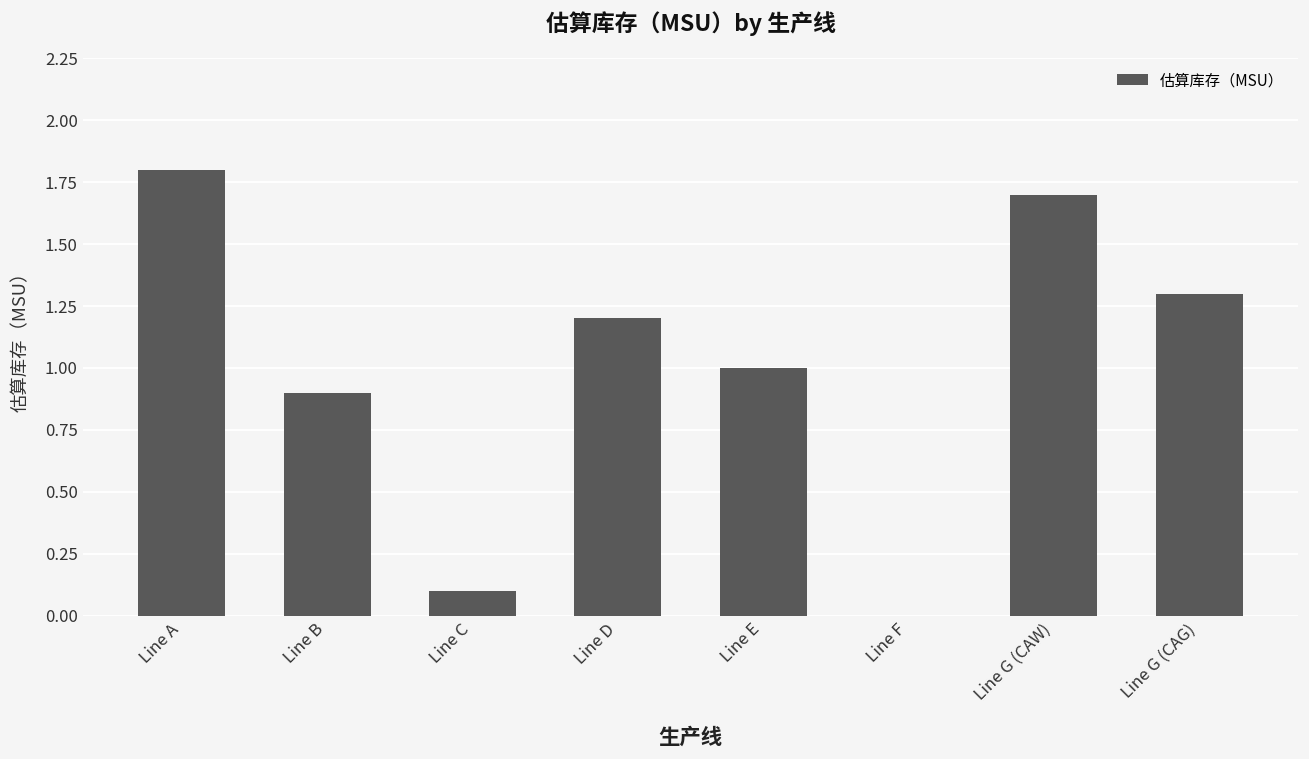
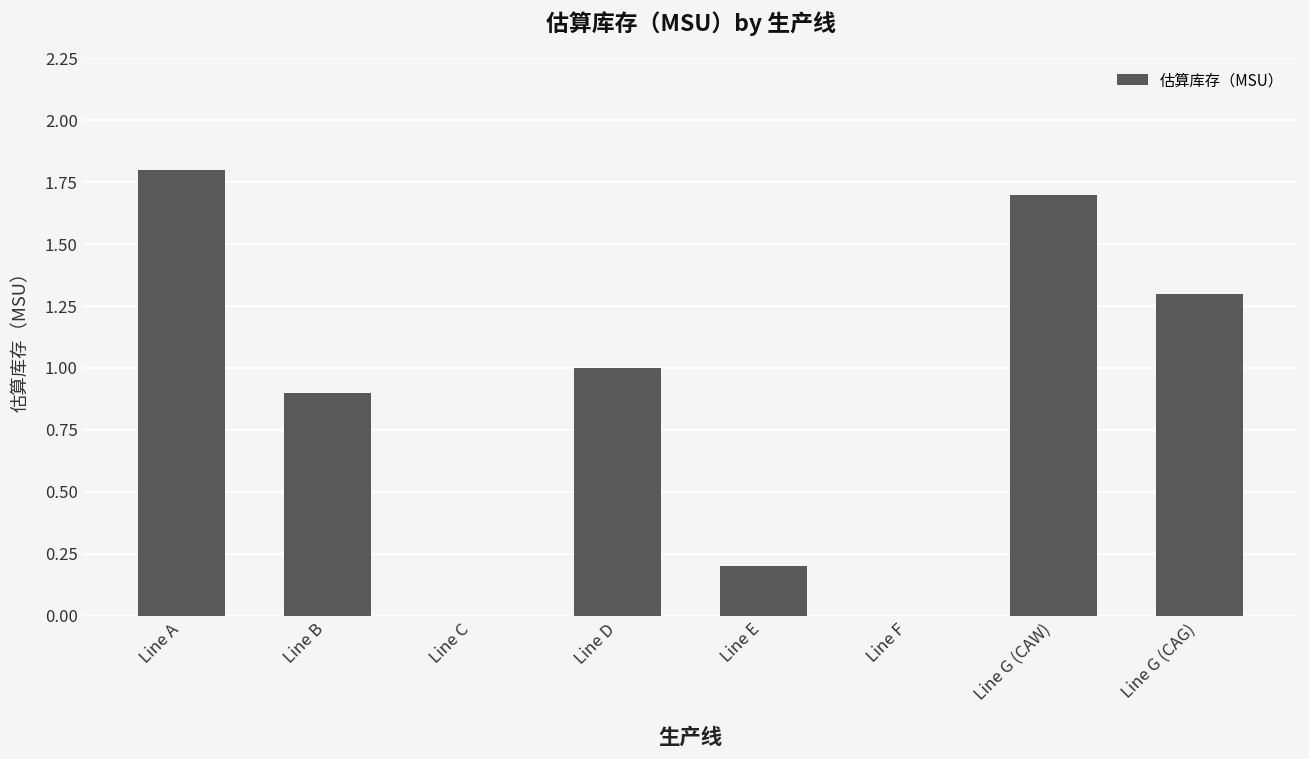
  {
    "Line A": 1.8,
    "Line B": 0.9,
-   "Line C": 0.1,
-   "Line D": 1.2,
-   "Line E": 1.0,
+   "Line C": 0.0,
+   "Line D": 1.0,
+   "Line E": 0.2,
    "Line F": 0.0,
    "Line G (CAW)": 1.7,
    "Line G (CAG)": 1.3
  }
